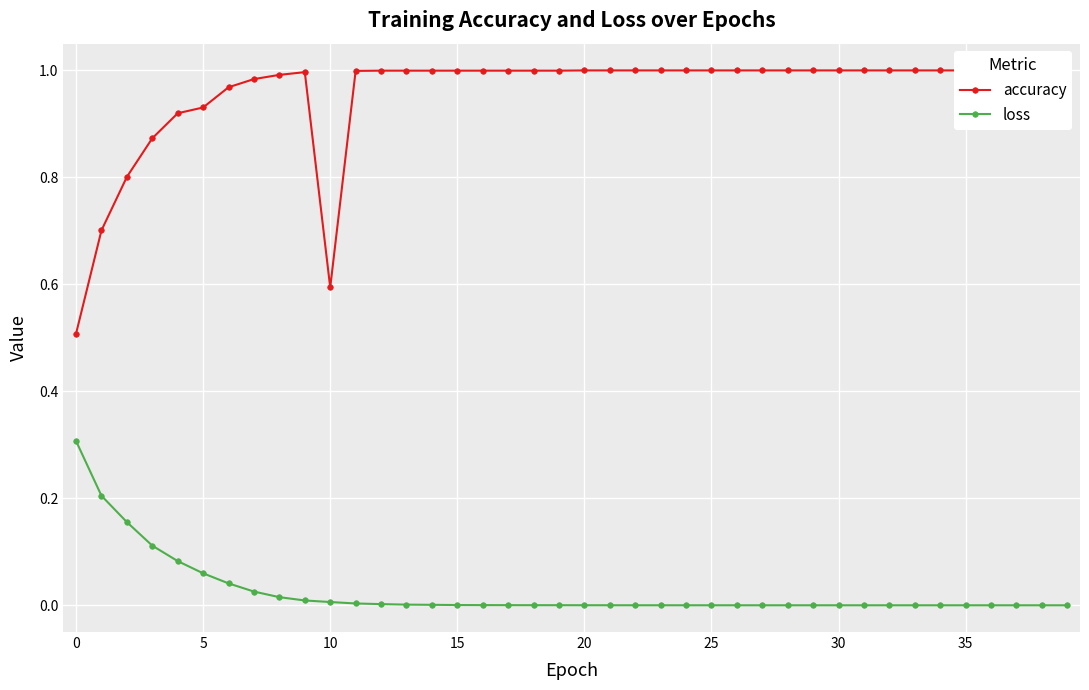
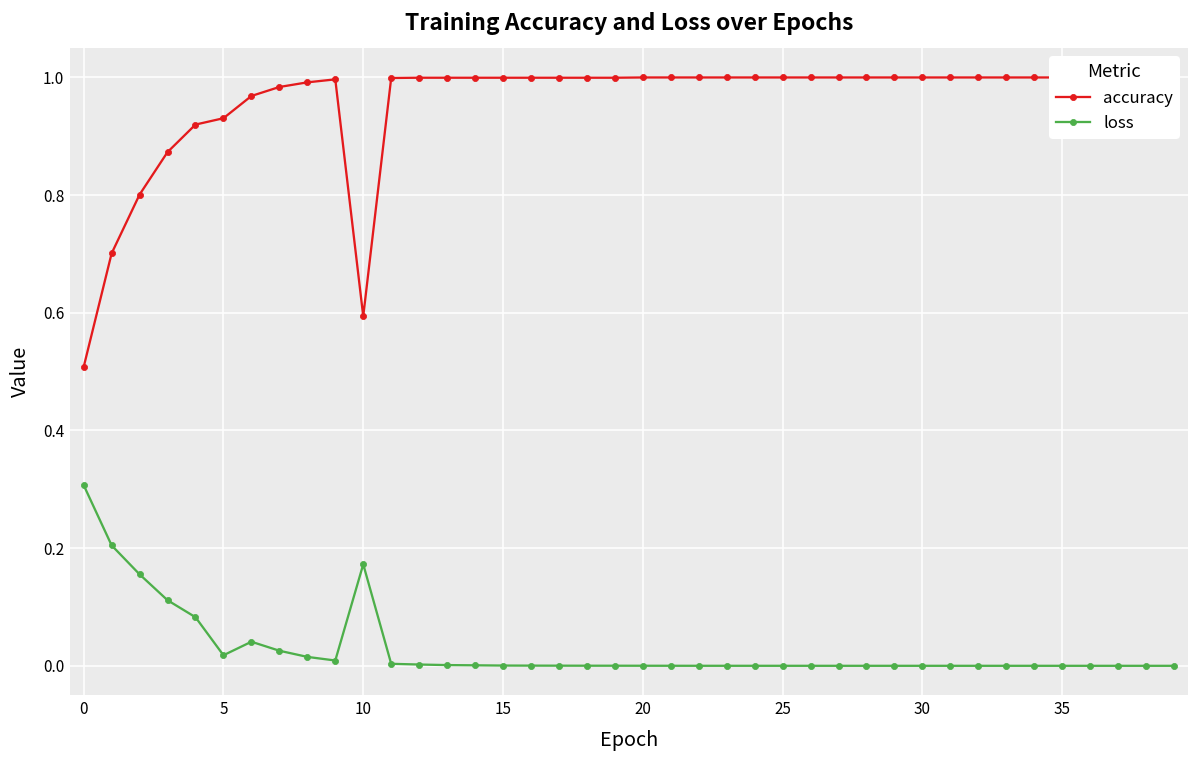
  {
    "accuracy": {
      "0": 0.51,
      "5": 0.93,
      "10": 0.59,
      "15": 1.00,
      "20": 1.00,
      "25": 1.00,
      "30": 1.00
    },
    "loss": {
      "0": 0.31,
-     "5": 0.06,
-     "10": 0.01,
+     "5": 0.02,
+     "10": 0.17,
      "15": 0.00,
      "20": 0.00,
      "25": 0.00,
      "30": 0.00,
      "35": 0.00
    }
  }
